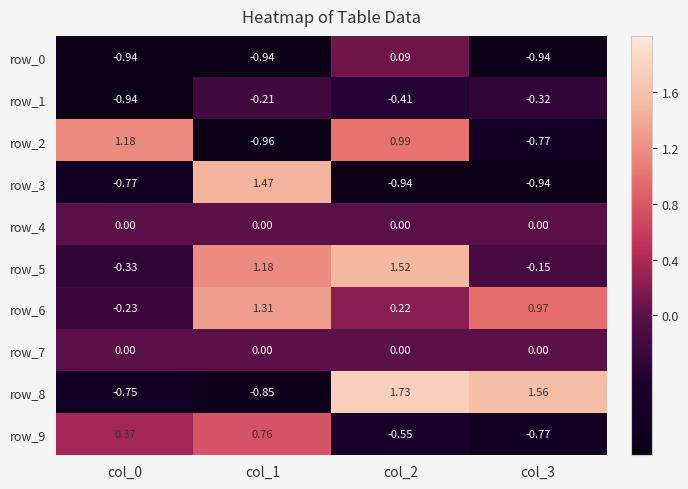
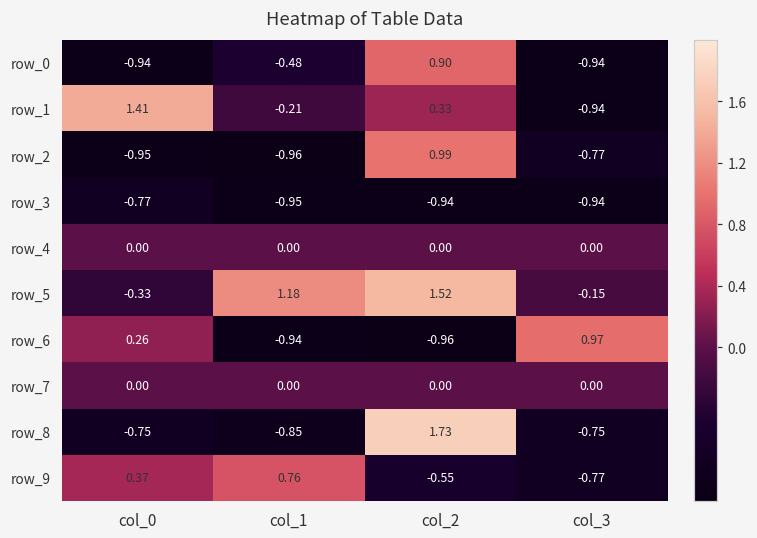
  {
    "row_0": {
      "col_0": -0.94,
-     "col_1": -0.94,
-     "col_2": 0.09,
+     "col_1": -0.48,
+     "col_2": 0.90,
      "col_3": -0.94
    },
    "row_1": {
-     "col_0": -0.94,
+     "col_0": 1.41,
      "col_1": -0.21,
-     "col_2": -0.41,
-     "col_3": -0.32
+     "col_2": 0.33,
+     "col_3": -0.94
    },
    "row_2": {
-     "col_0": 1.18,
+     "col_0": -0.95,
      "col_1": -0.96,
      "col_2": 0.99,
      "col_3": -0.77
    },
    "row_3": {
      "col_0": -0.77,
-     "col_1": 1.47,
+     "col_1": -0.95,
      "col_2": -0.94,
      "col_3": -0.94
    },
    "row_4": {
      "col_0": 0.00,
      "col_1": 0.00,
      "col_2": 0.00,
      "col_3": 0.00
    },
    "row_5": {
      "col_0": -0.33,
      "col_1": 1.18,
      "col_2": 1.52,
      "col_3": -0.15
    },
    "row_6": {
-     "col_0": -0.23,
-     "col_1": 1.31,
-     "col_2": 0.22,
+     "col_0": 0.26,
+     "col_1": -0.94,
+     "col_2": -0.96,
      "col_3": 0.97
    },
    "row_7": {
      "col_0": 0.00,
      "col_1": 0.00,
      "col_2": 0.00,
      "col_3": 0.00
    },
    "row_8": {
      "col_0": -0.75,
      "col_1": -0.85,
      "col_2": 1.73,
-     "col_3": 1.56
+     "col_3": -0.75
    },
    "row_9": {
      "col_0": 0.37,
      "col_1": 0.76,
      "col_2": -0.55,
      "col_3": -0.77
    }
  }
